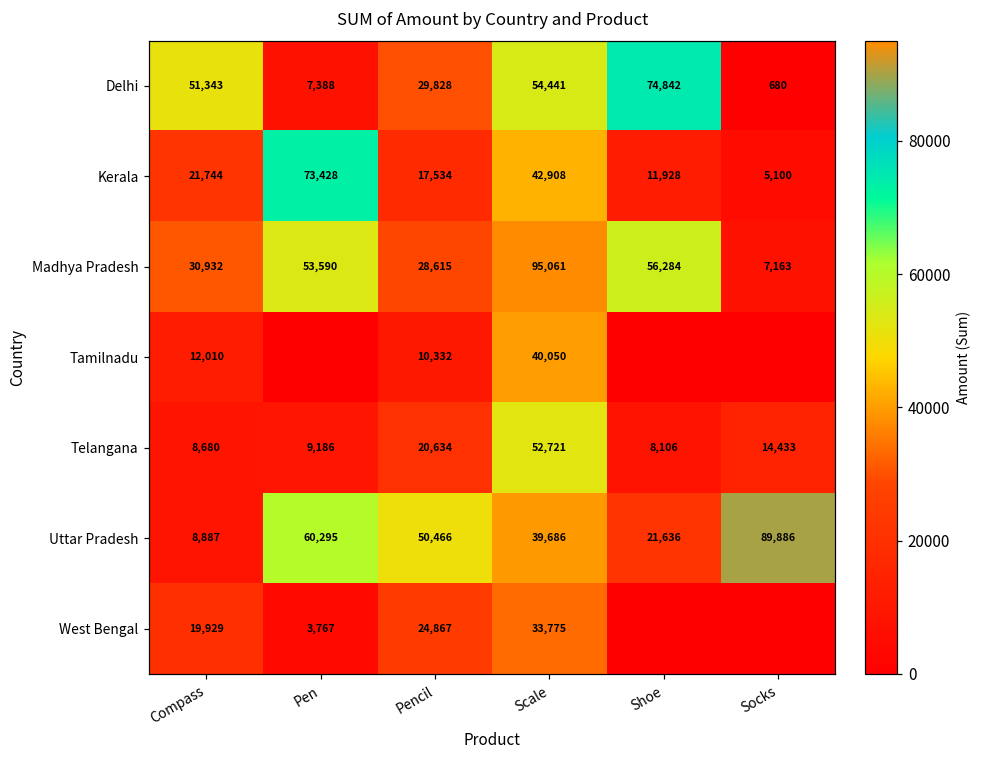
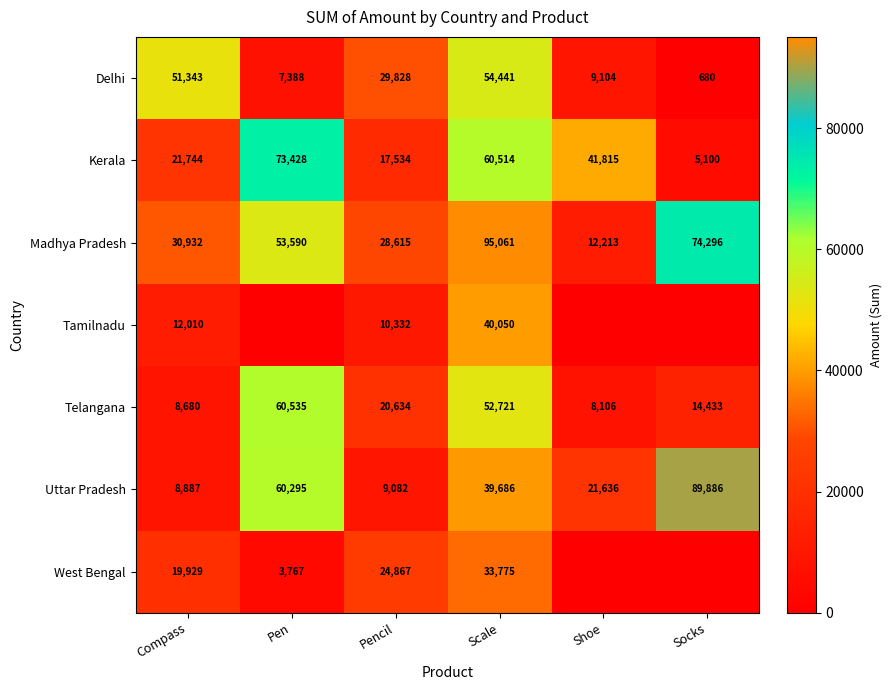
  {
    "Delhi": {
      "Compass": "51,343",
      "Pen": "7,388",
      "Pencil": "29,828",
      "Scale": "54,441",
-     "Shoe": "74,842",
+     "Shoe": "9,104",
      "Socks": "680"
    },
    "Kerala": {
      "Compass": "21,744",
      "Pen": "73,428",
      "Pencil": "17,534",
-     "Scale": "42,908",
-     "Shoe": "11,928",
+     "Scale": "60,514",
+     "Shoe": "41,815",
      "Socks": "5,100"
    },
    "Madhya Pradesh": {
      "Compass": "30,932",
      "Pen": "53,590",
      "Pencil": "28,615",
      "Scale": "95,061",
-     "Shoe": "56,284",
-     "Socks": "7,163"
+     "Shoe": "12,213",
+     "Socks": "74,296"
    },
    "Tamilnadu": {
      "Compass": "12,010",
      "Pencil": "10,332",
      "Scale": "40,050"
    },
    "Telangana": {
      "Compass": "8,680",
-     "Pen": "9,186",
+     "Pen": "60,535",
      "Pencil": "20,634",
      "Scale": "52,721",
      "Shoe": "8,106",
      "Socks": "14,433"
    },
    "Uttar Pradesh": {
      "Compass": "8,887",
      "Pen": "60,295",
-     "Pencil": "50,466",
+     "Pencil": "9,082",
      "Scale": "39,686",
      "Shoe": "21,636",
      "Socks": "89,886"
    },
    "West Bengal": {
      "Compass": "19,929",
      "Pen": "3,767",
      "Pencil": "24,867",
      "Scale": "33,775"
    }
  }
